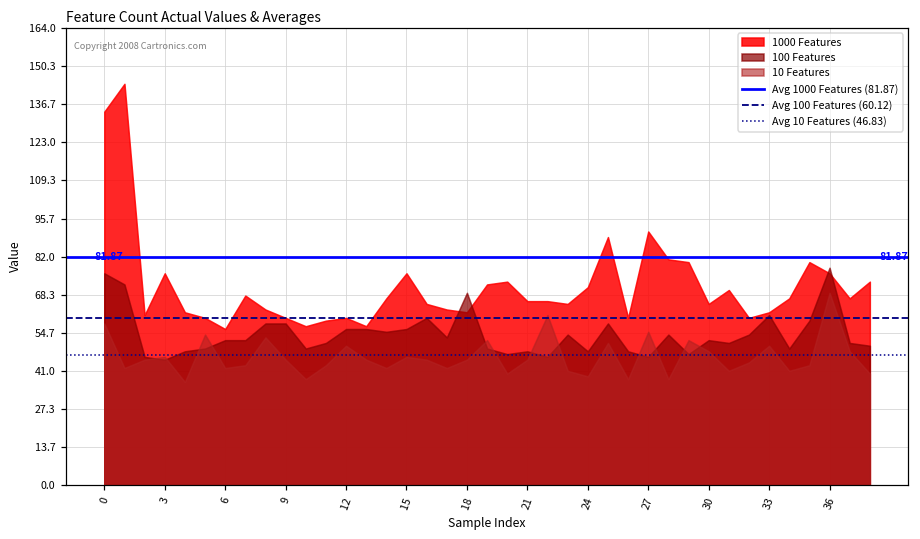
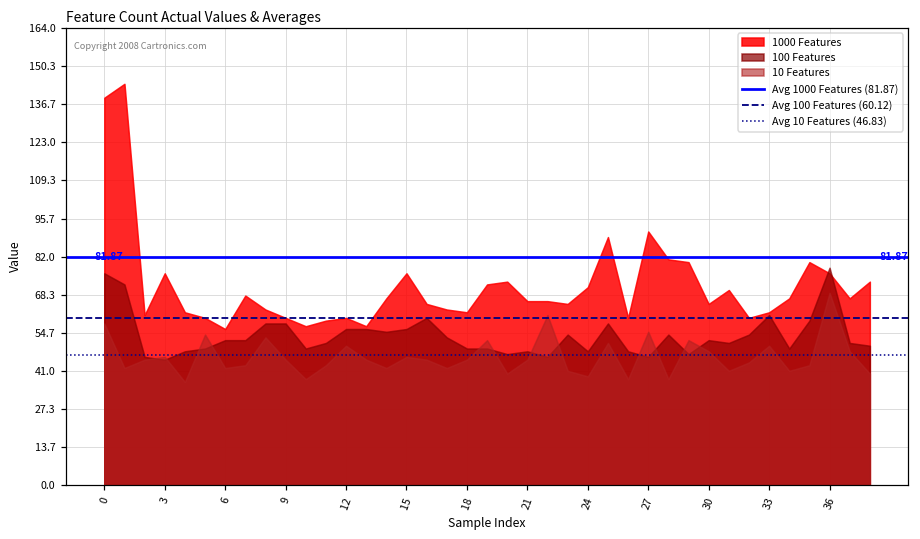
  {
    "1000 Features": {
-     "0": 134,
+     "0": 139,
      "3": 76,
      "6": 56,
      "9": 60,
      "12": 60,
      "15": 76,
      "18": 62,
      "21": 66,
      "24": 71,
      "27": 91,
      "30": 65,
      "33": 62,
      "36": 76
    },
    "100 Features": {
      "3": 45,
      "6": 52,
      "9": 58,
      "12": 56,
      "15": 56,
-     "18": 69,
+     "18": 49,
      "21": 48,
      "24": 48,
      "27": 46,
      "30": 52,
      "33": 61,
      "36": 78
    },
    "10 Features": {
      "0": 58,
      "3": 46,
      "6": 42,
      "9": 45,
      "12": 50,
      "15": 46,
      "18": 45,
      "21": 45,
      "24": 39,
      "27": 55,
      "30": 48,
      "33": 50,
      "36": 69
    }
  }
